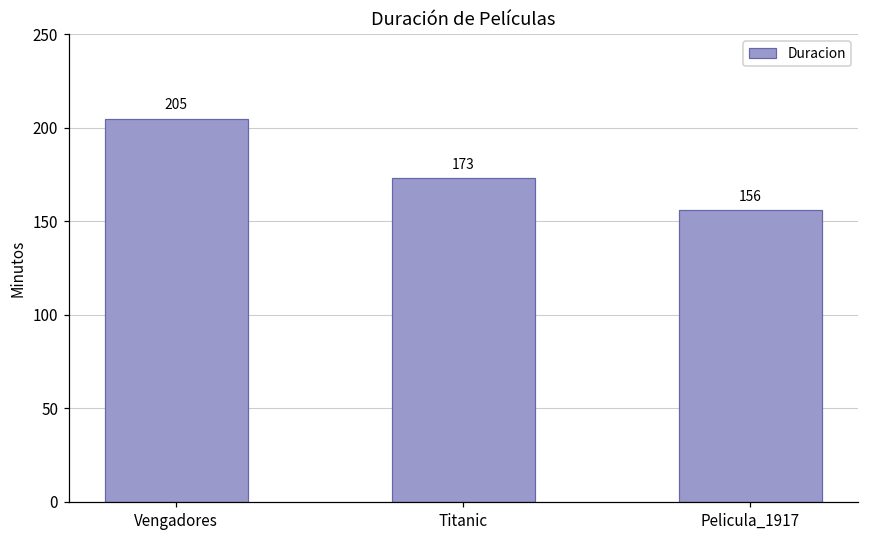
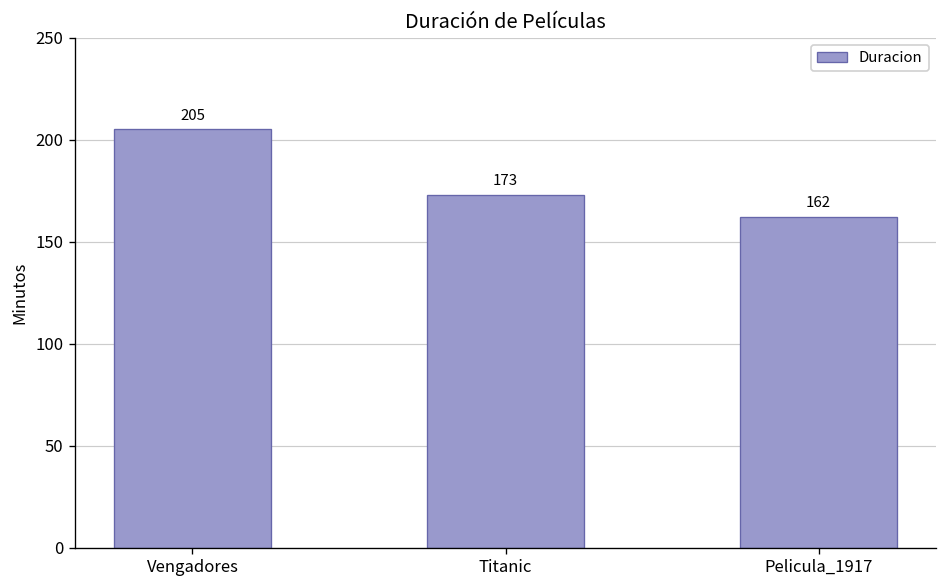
  {
    "Vengadores": 205,
    "Titanic": 173,
-   "Pelicula_1917": 156
+   "Pelicula_1917": 162
  }
